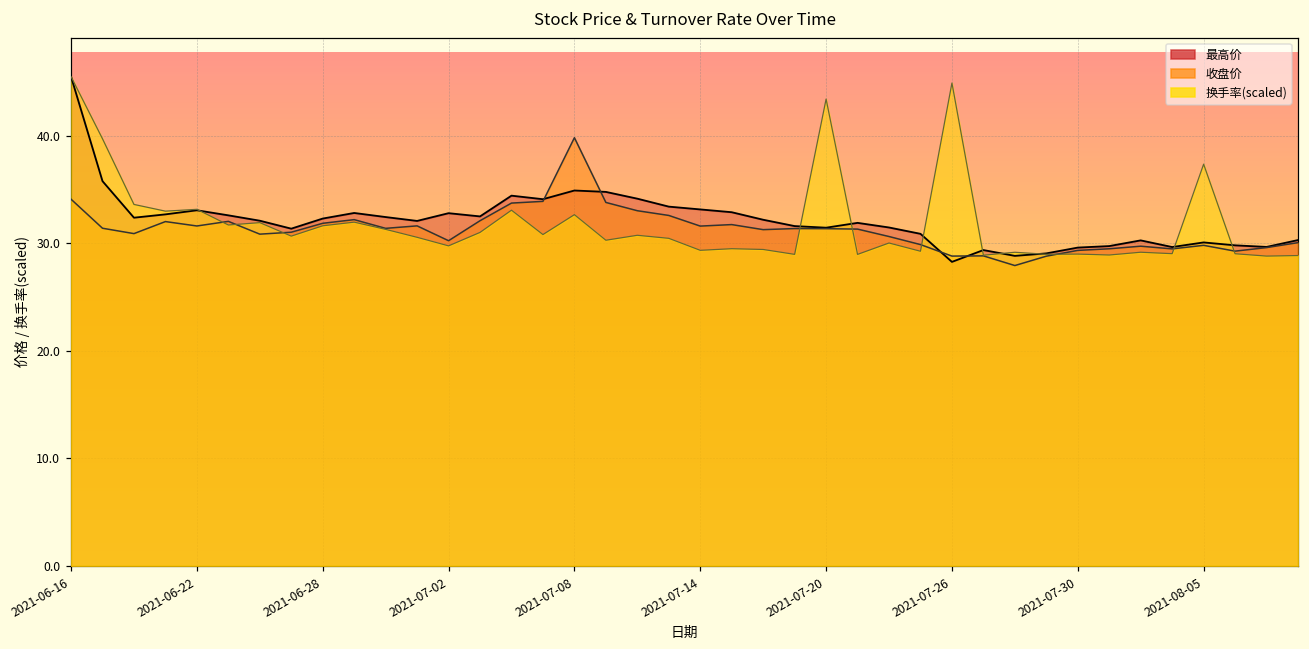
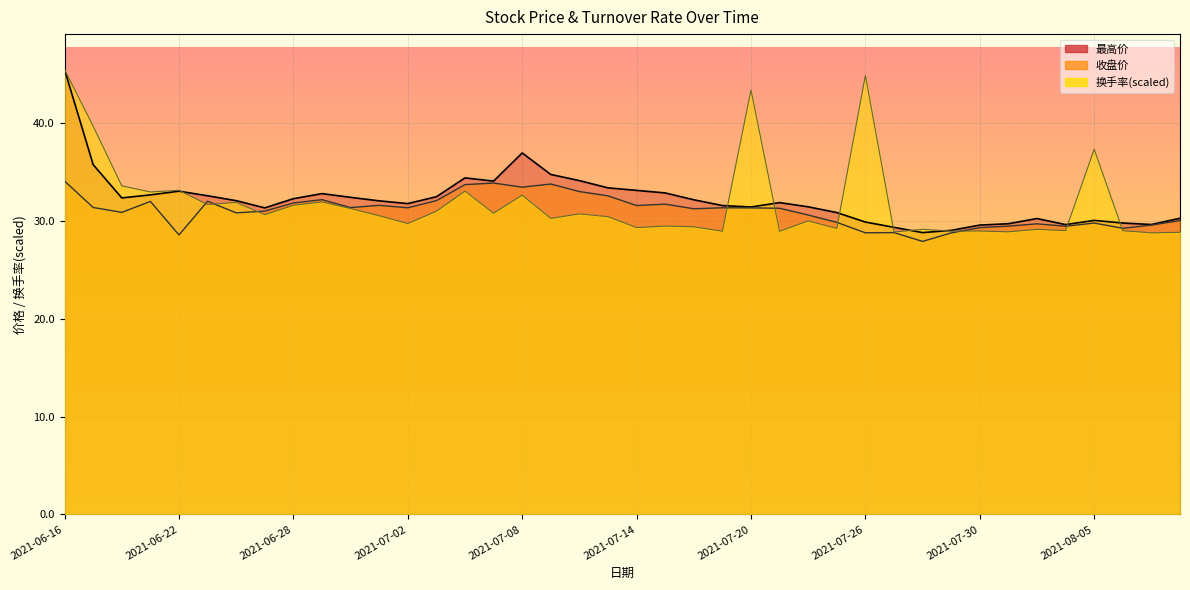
  {
    "最高价": {
      "2021-06-28": 32,
-     "2021-07-02": 33,
-     "2021-07-08": 35,
+     "2021-07-02": 32,
+     "2021-07-08": 37,
      "2021-07-14": 33,
-     "2021-07-26": 28,
+     "2021-07-26": 30,
      "2021-08-05": 30
    },
    "收盘价": {
      "2021-06-16": 34,
-     "2021-06-22": 32,
-     "2021-07-02": 30,
-     "2021-07-08": 40,
+     "2021-06-22": 29,
+     "2021-07-02": 31,
+     "2021-07-08": 33,
      "2021-07-14": 32,
      "2021-07-26": 29,
      "2021-08-05": 30
    },
    "换手率(scaled)": {
      "2021-07-02": 30,
      "2021-07-08": 33,
      "2021-07-14": 29,
      "2021-07-20": 43,
      "2021-07-26": 45,
      "2021-07-30": 29,
      "2021-08-05": 37
    }
  }
